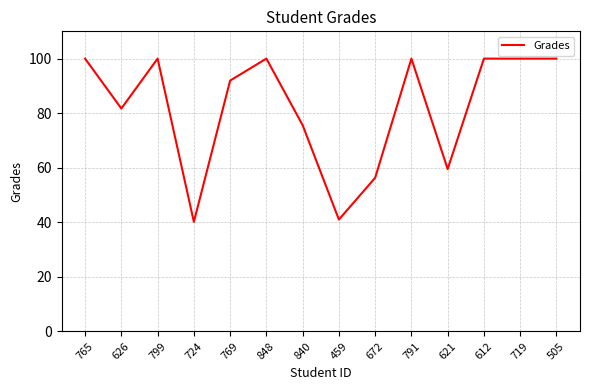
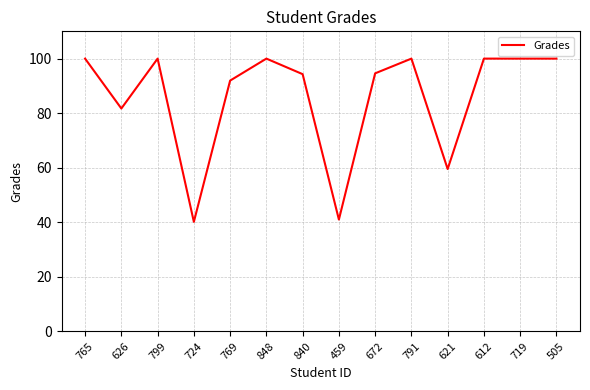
  {
    "765": 100,
    "626": 82,
    "799": 100,
    "724": 40,
    "769": 92,
    "848": 100,
-   "840": 76,
+   "840": 94,
    "459": 41,
-   "672": 56,
+   "672": 95,
    "791": 100,
    "621": 60,
    "612": 100,
    "719": 100,
    "505": 100
  }
